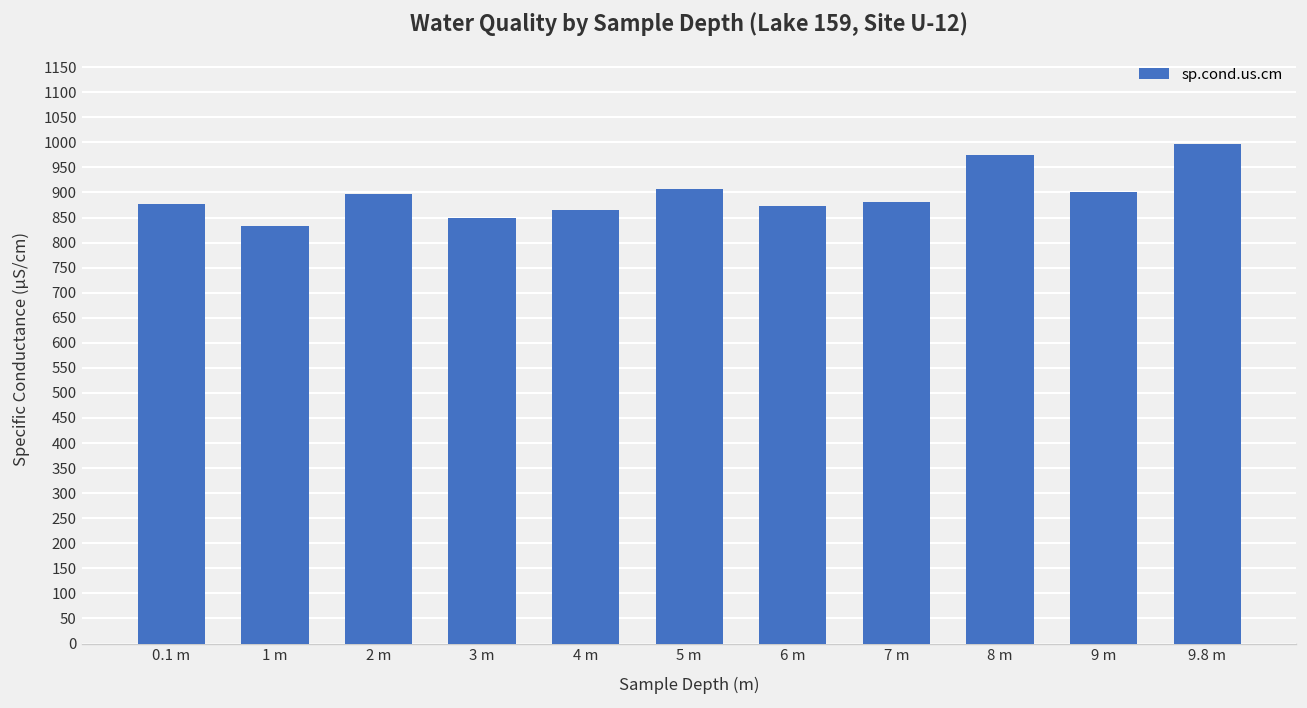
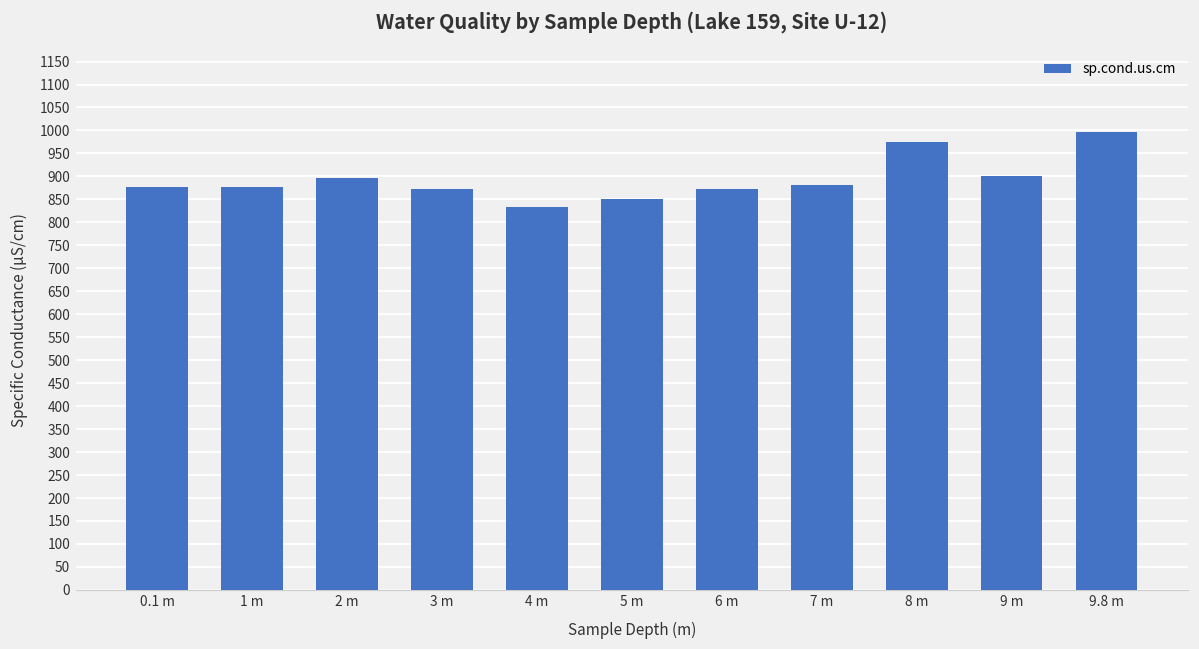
  {
    "0.1 m": 880,
-   "1 m": 830,
+   "1 m": 880,
    "2 m": 900,
-   "3 m": 850,
-   "4 m": 870,
-   "5 m": 910,
+   "3 m": 870,
+   "4 m": 830,
+   "5 m": 850,
    "6 m": 870,
    "7 m": 880,
    "8 m": 980,
    "9 m": 900,
    "9.8 m": 1000
  }
